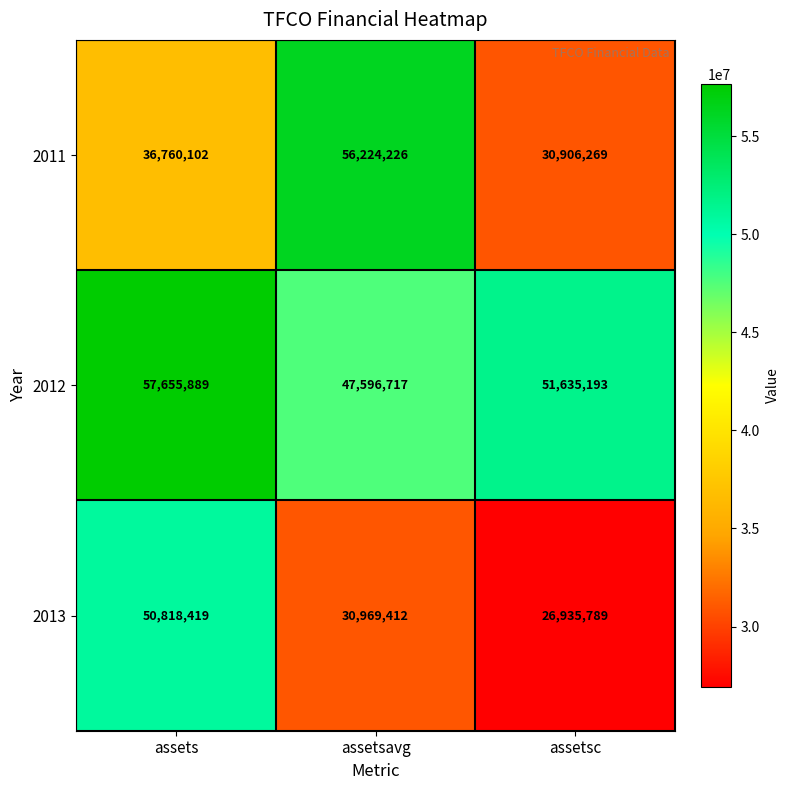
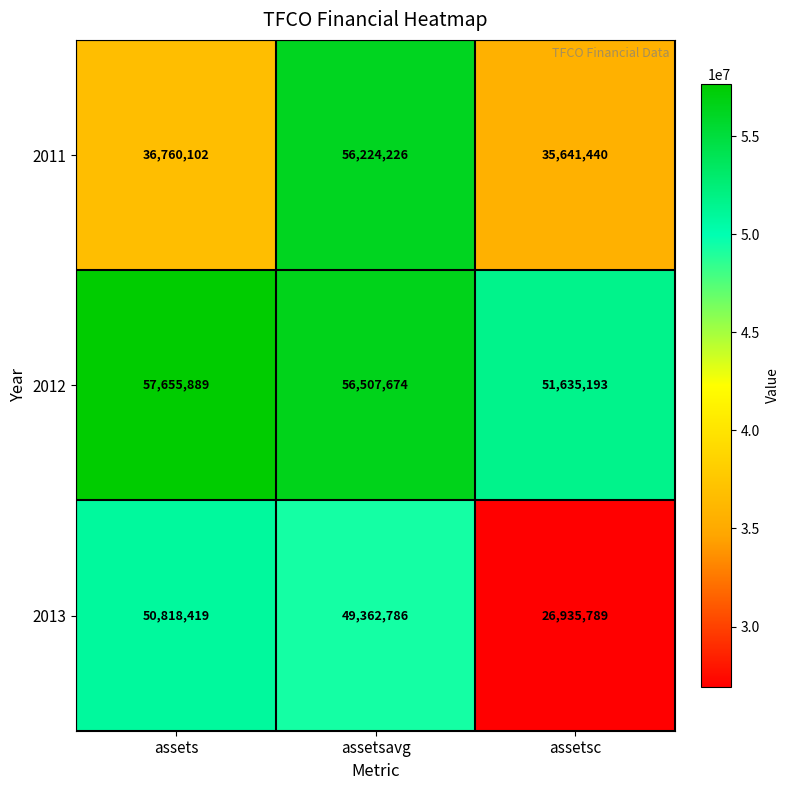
  {
    "2011": {
      "assets": "36,760,102",
      "assetsavg": "56,224,226",
-     "assetsc": "30,906,269"
+     "assetsc": "35,641,440"
    },
    "2012": {
      "assets": "57,655,889",
-     "assetsavg": "47,596,717",
+     "assetsavg": "56,507,674",
      "assetsc": "51,635,193"
    },
    "2013": {
      "assets": "50,818,419",
-     "assetsavg": "30,969,412",
+     "assetsavg": "49,362,786",
      "assetsc": "26,935,789"
    }
  }
